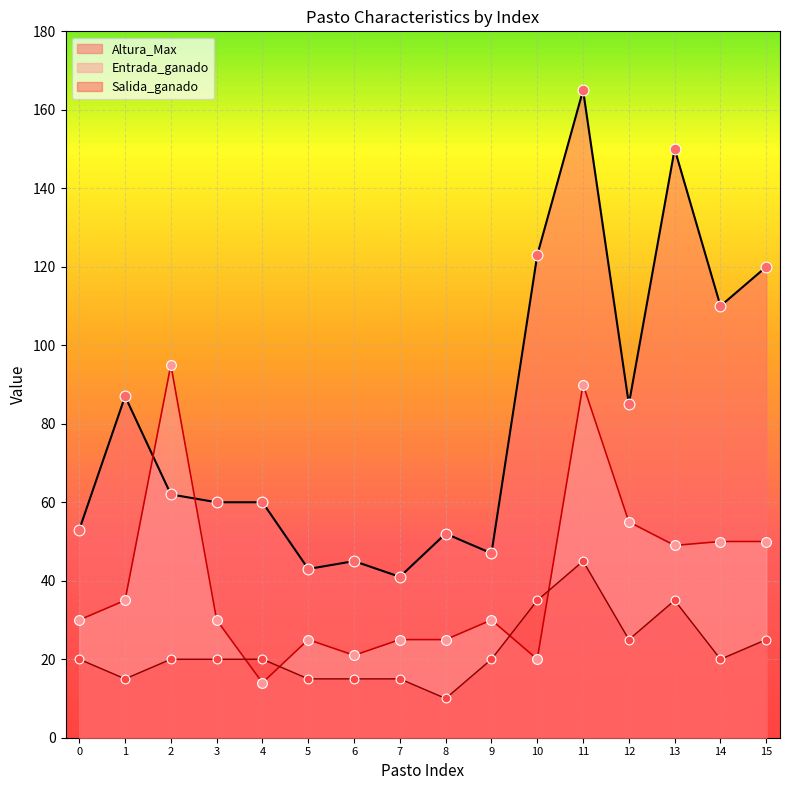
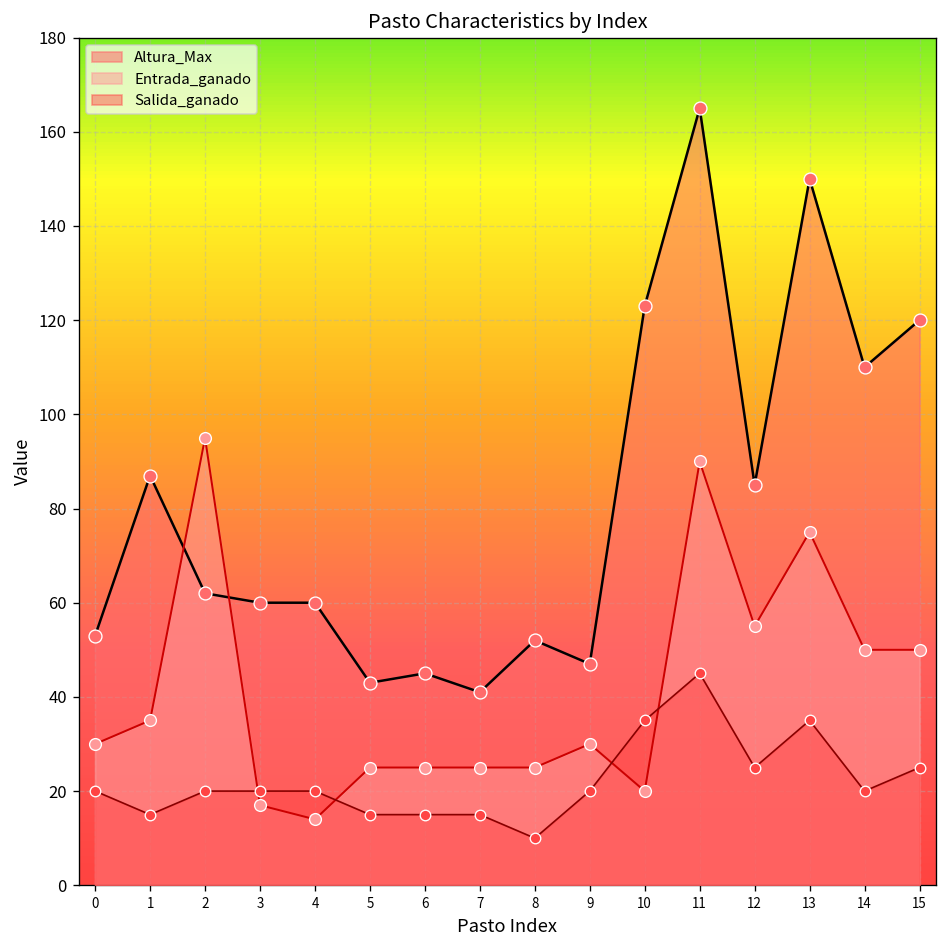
  {
    "Entrada_ganado": {
      "0": 30,
      "1": 35,
      "2": 95,
-     "3": 30,
+     "3": 17,
      "4": 14,
      "5": 25,
-     "6": 21,
+     "6": 25,
      "7": 25,
      "8": 25,
      "9": 30,
      "10": 20,
      "11": 90,
      "12": 55,
-     "13": 49,
+     "13": 75,
      "14": 50,
      "15": 50
    }
  }
